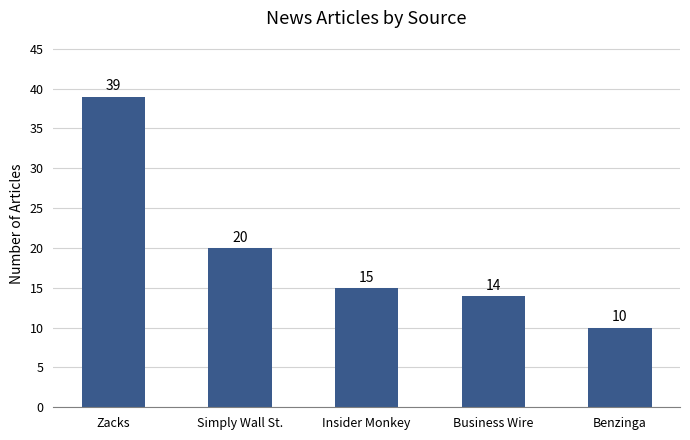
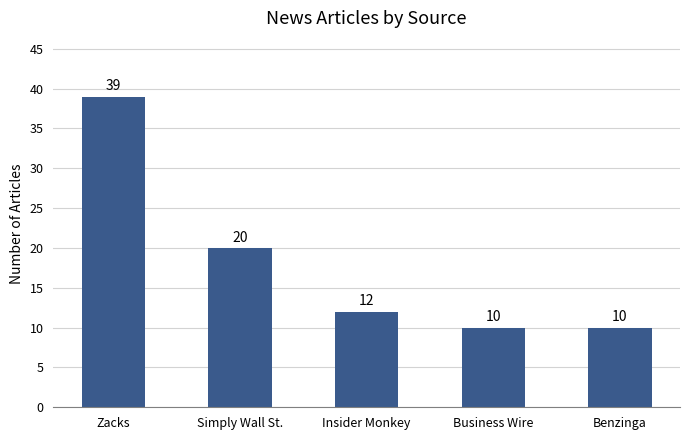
  {
    "Zacks": 39,
    "Simply Wall St.": 20,
-   "Insider Monkey": 15,
-   "Business Wire": 14,
+   "Insider Monkey": 12,
+   "Business Wire": 10,
    "Benzinga": 10
  }
